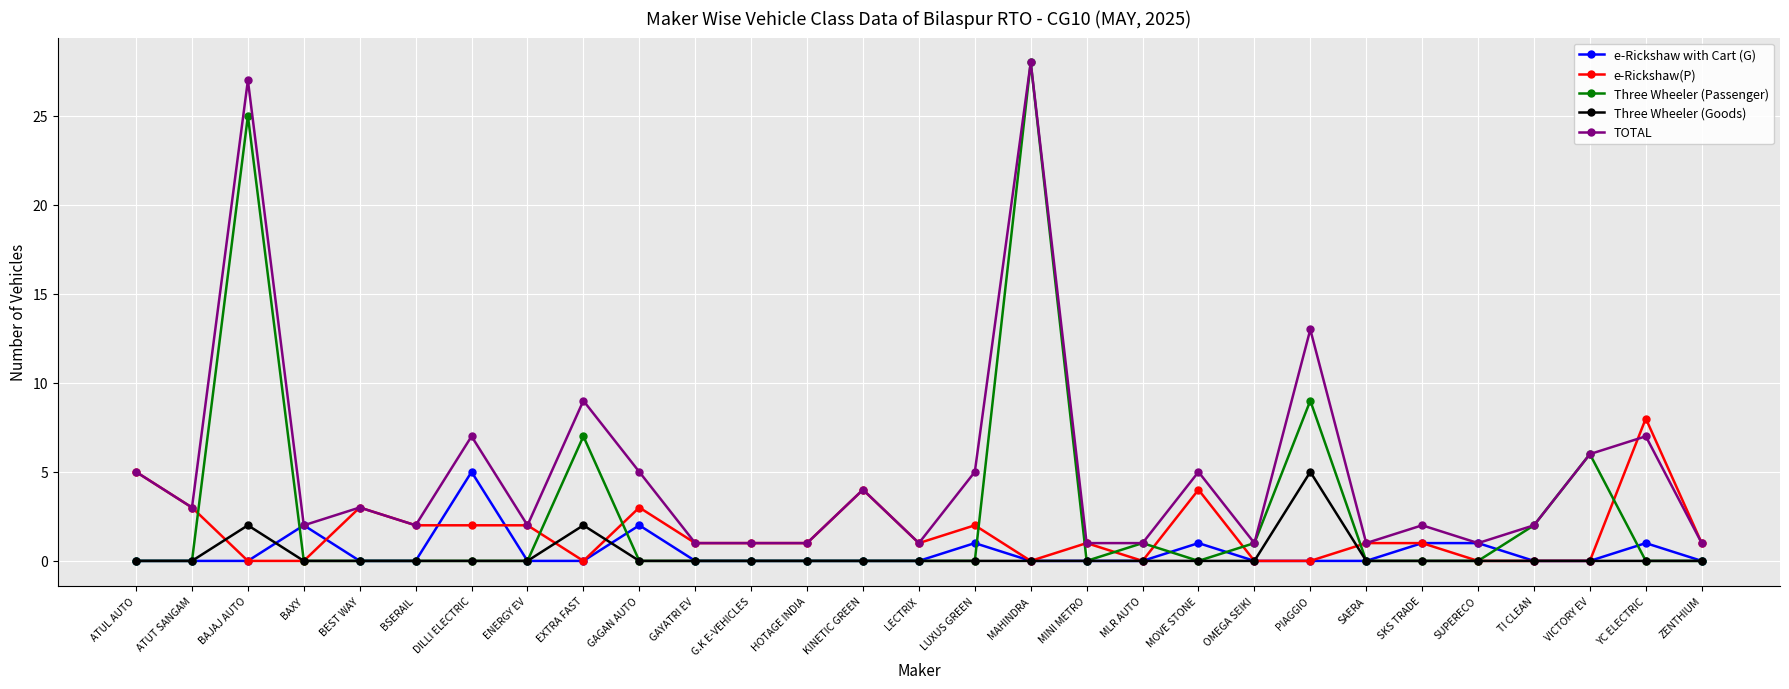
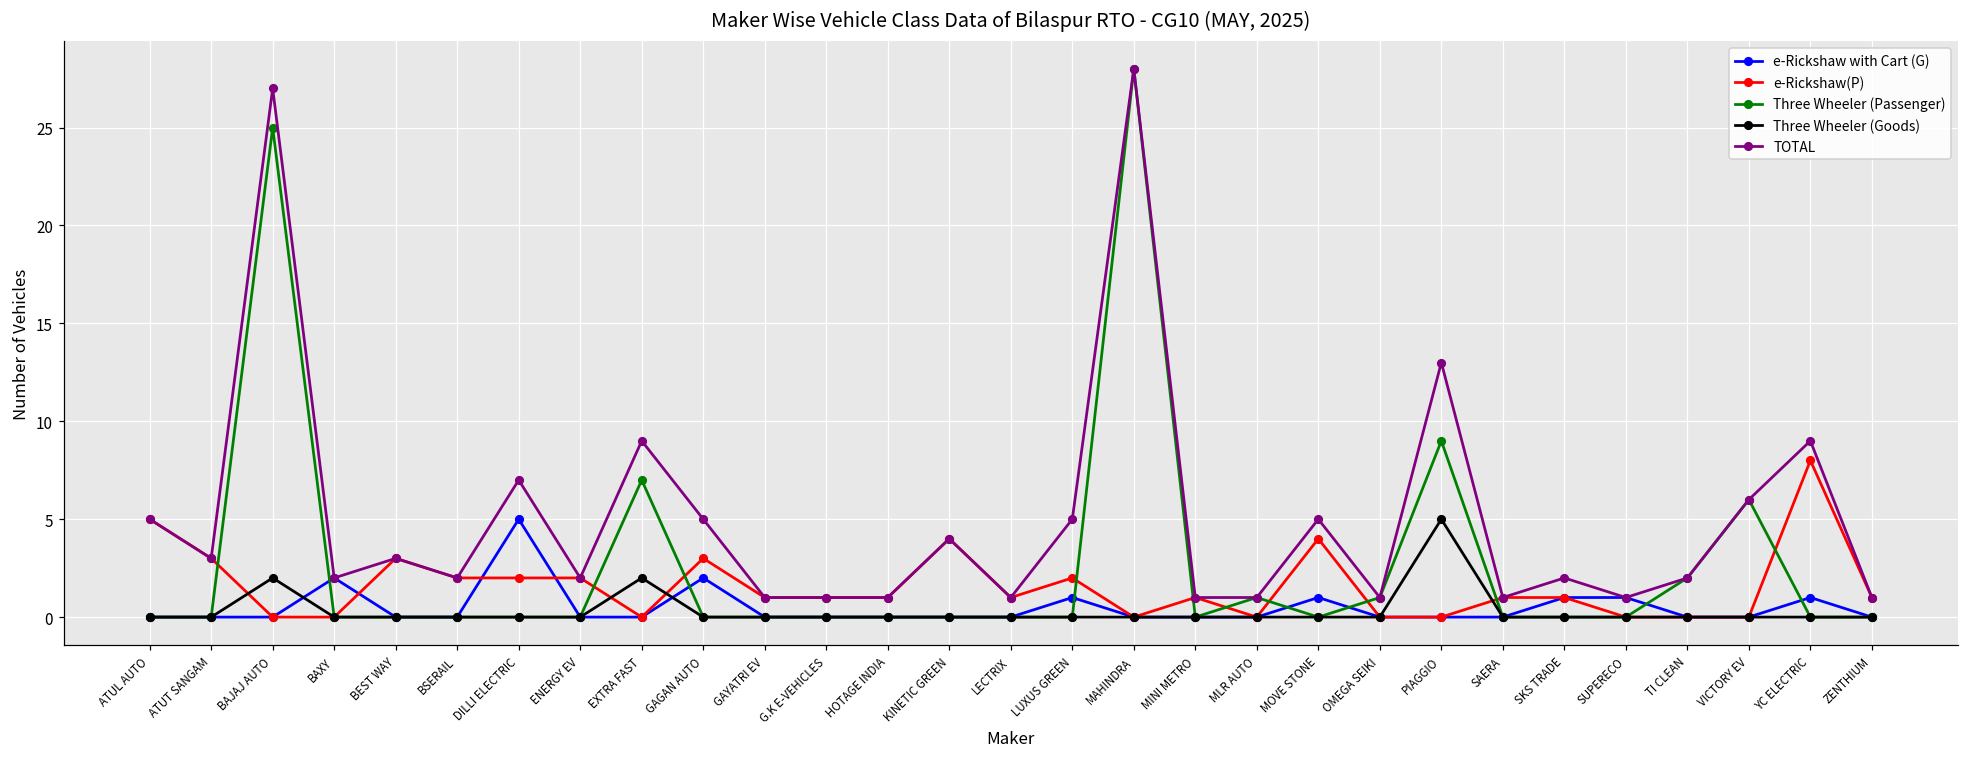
  {
    "e-Rickshaw with Cart (G)": {
      "DILLI ELECTRIC": 5,
      "GAGAN AUTO": 2,
      "LUXUS GREEN": 1,
      "MOVE STONE": 1,
      "YC ELECTRIC": 1
    },
    "e-Rickshaw(P)": {
      "DILLI ELECTRIC": 2,
      "GAGAN AUTO": 3,
      "LUXUS GREEN": 2,
      "MOVE STONE": 4,
      "YC ELECTRIC": 8
    },
    "Three Wheeler (Passenger)": {
      "BAJAJ AUTO": 25,
      "EXTRA FAST": 7,
      "PIAGGIO": 9
    },
    "Three Wheeler (Goods)": {
      "BAJAJ AUTO": 2,
      "EXTRA FAST": 2,
      "PIAGGIO": 5
    },
    "TOTAL": {
      "BAJAJ AUTO": 27,
      "DILLI ELECTRIC": 7,
      "EXTRA FAST": 9,
      "GAGAN AUTO": 5,
      "LUXUS GREEN": 5,
      "MOVE STONE": 5,
      "PIAGGIO": 13,
      "SKS TRADE": 2,
-     "YC ELECTRIC": 7
+     "YC ELECTRIC": 9
    }
  }
